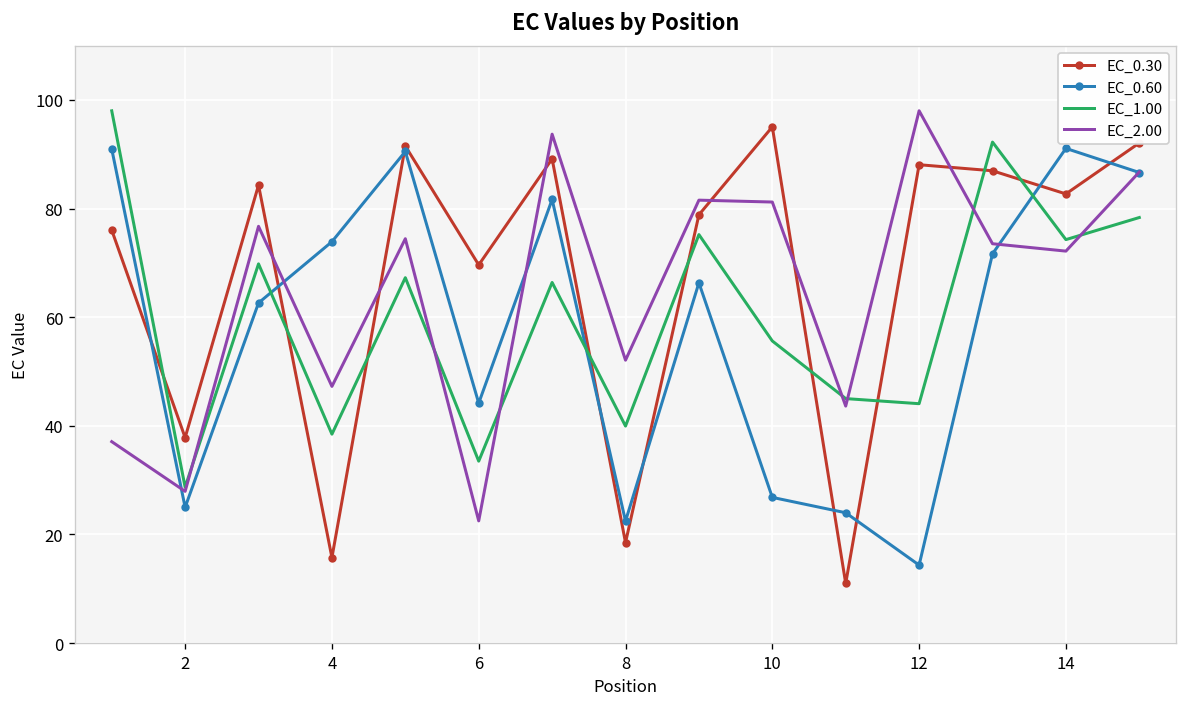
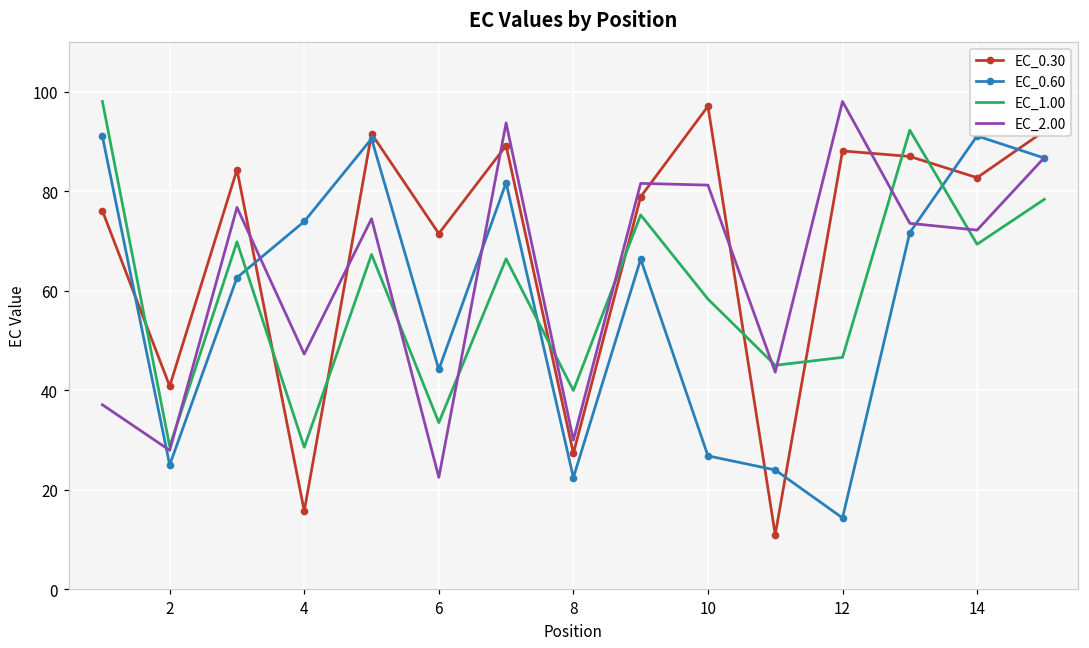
  {
    "EC_0.30": {
-     "2": 38,
+     "2": 41,
      "4": 16,
-     "6": 70,
-     "8": 18,
-     "10": 95,
+     "6": 71,
+     "8": 27,
+     "10": 97,
      "12": 88,
      "14": 83
    },
    "EC_0.60": {
      "2": 25,
      "4": 74,
      "6": 44,
      "8": 22,
      "10": 27,
      "12": 14
    },
    "EC_1.00": {
      "2": 29,
-     "4": 38,
+     "4": 29,
      "6": 33,
      "8": 40,
-     "10": 56,
-     "12": 44,
-     "14": 74
+     "10": 58,
+     "12": 47,
+     "14": 69
    },
    "EC_2.00": {
      "2": 28,
      "4": 47,
      "6": 22,
-     "8": 52,
+     "8": 30,
      "10": 81,
      "12": 98,
      "14": 72
    }
  }
